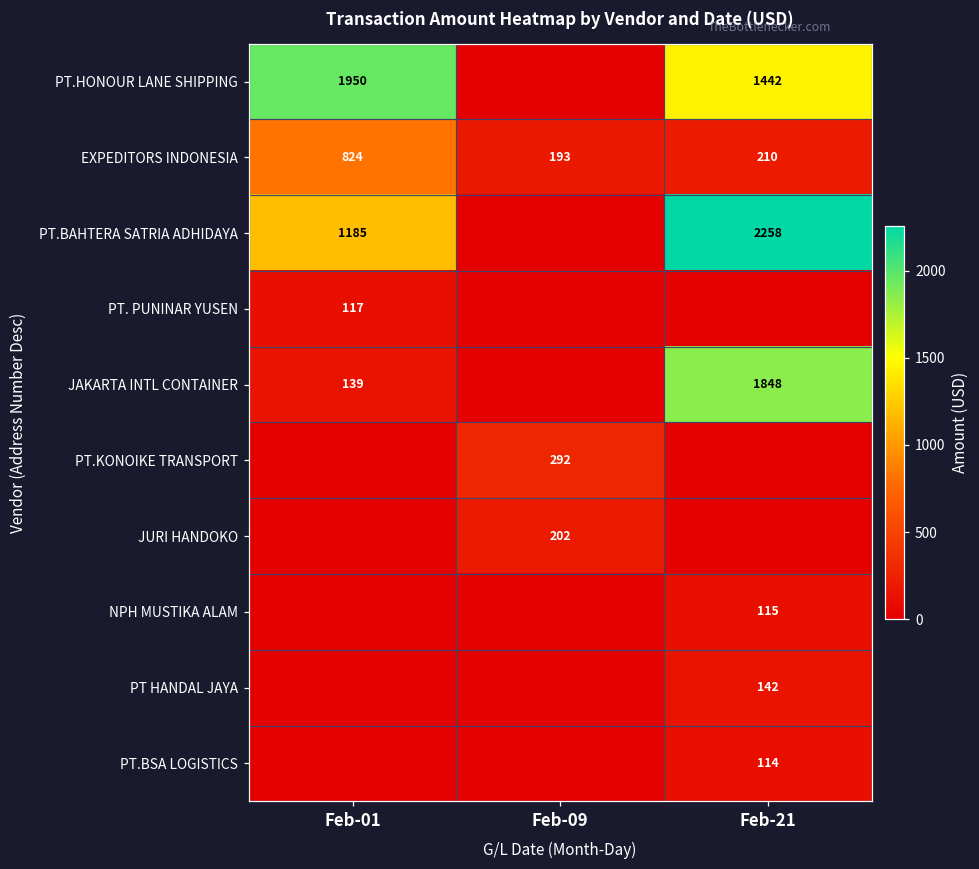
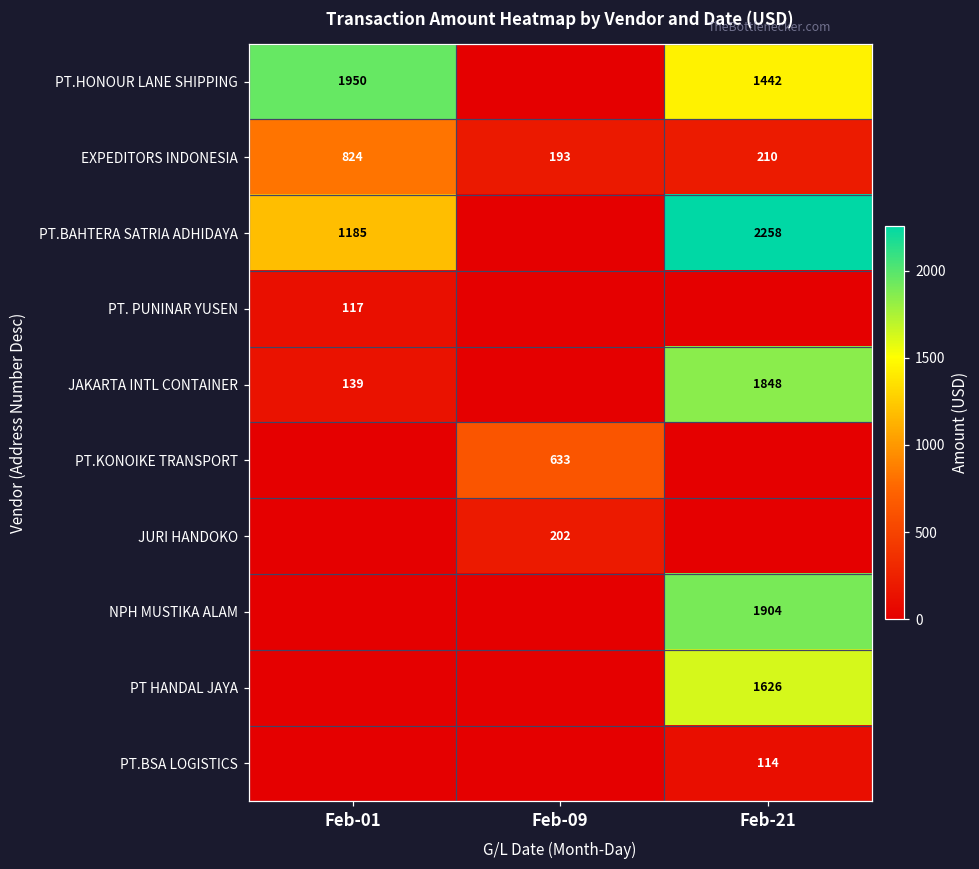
  {
    "PT.HONOUR LANE SHIPPING": {
      "Feb-01": 1950,
      "Feb-21": 1442
    },
    "EXPEDITORS INDONESIA": {
      "Feb-01": 824,
      "Feb-09": 193,
      "Feb-21": 210
    },
    "PT.BAHTERA SATRIA ADHIDAYA": {
      "Feb-01": 1185,
      "Feb-21": 2258
    },
    "PT. PUNINAR YUSEN": {
      "Feb-01": 117
    },
    "JAKARTA INTL CONTAINER": {
      "Feb-01": 139,
      "Feb-21": 1848
    },
    "PT.KONOIKE TRANSPORT": {
-     "Feb-09": 292
+     "Feb-09": 633
    },
    "JURI HANDOKO": {
      "Feb-09": 202
    },
    "NPH MUSTIKA ALAM": {
-     "Feb-21": 115
+     "Feb-21": 1904
    },
    "PT HANDAL JAYA": {
-     "Feb-21": 142
+     "Feb-21": 1626
    },
    "PT.BSA LOGISTICS": {
      "Feb-21": 114
    }
  }
